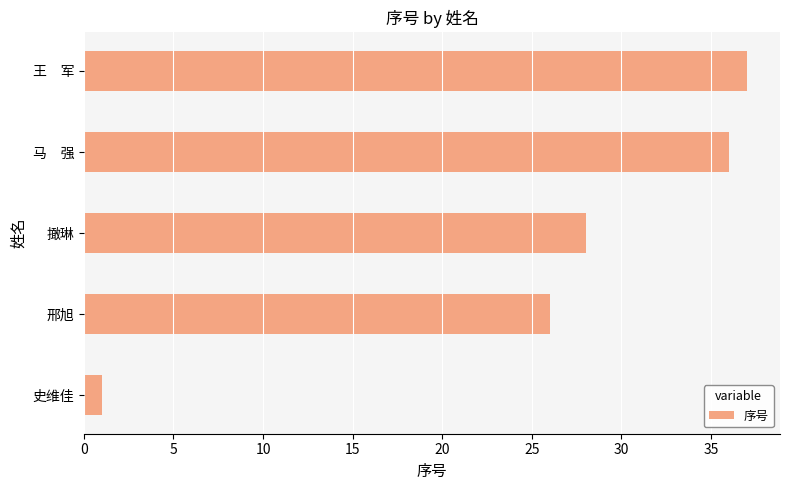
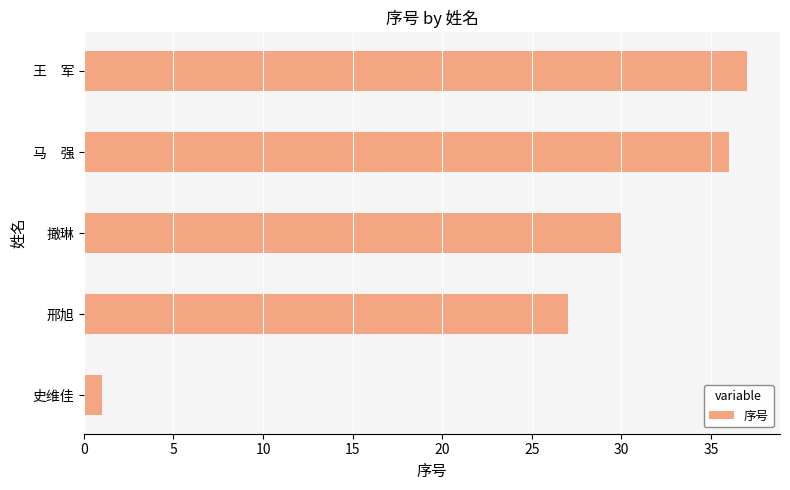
  {
    "王 军": 37,
    "马 强": 36,
-   "撖琳": 28,
-   "邢旭": 26,
+   "撖琳": 30,
+   "邢旭": 27,
    "史维佳": 1
  }
